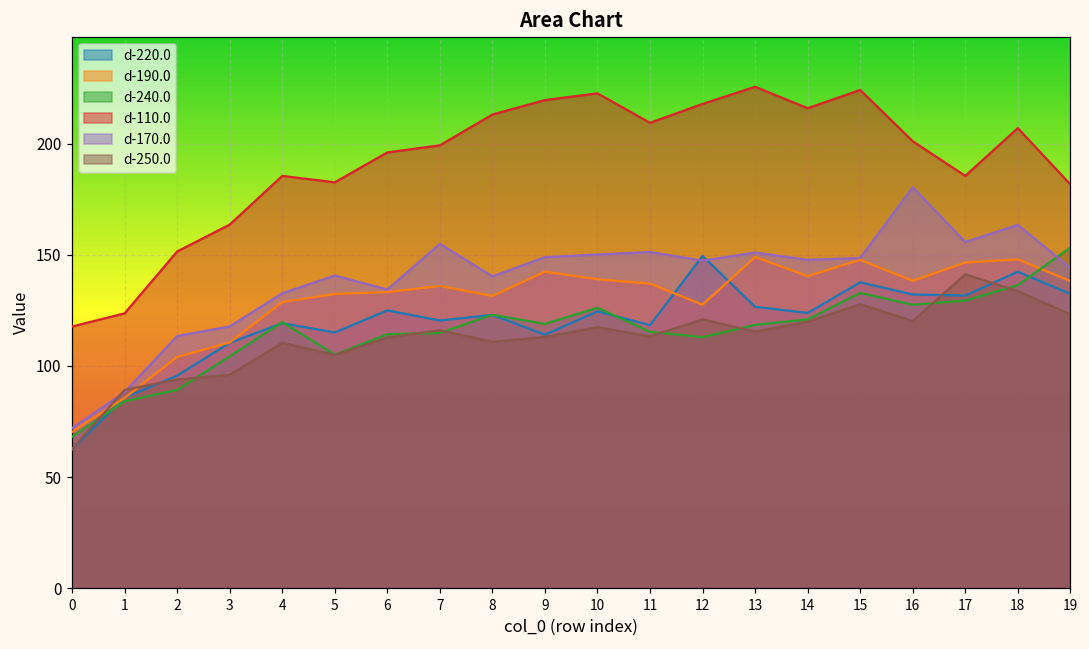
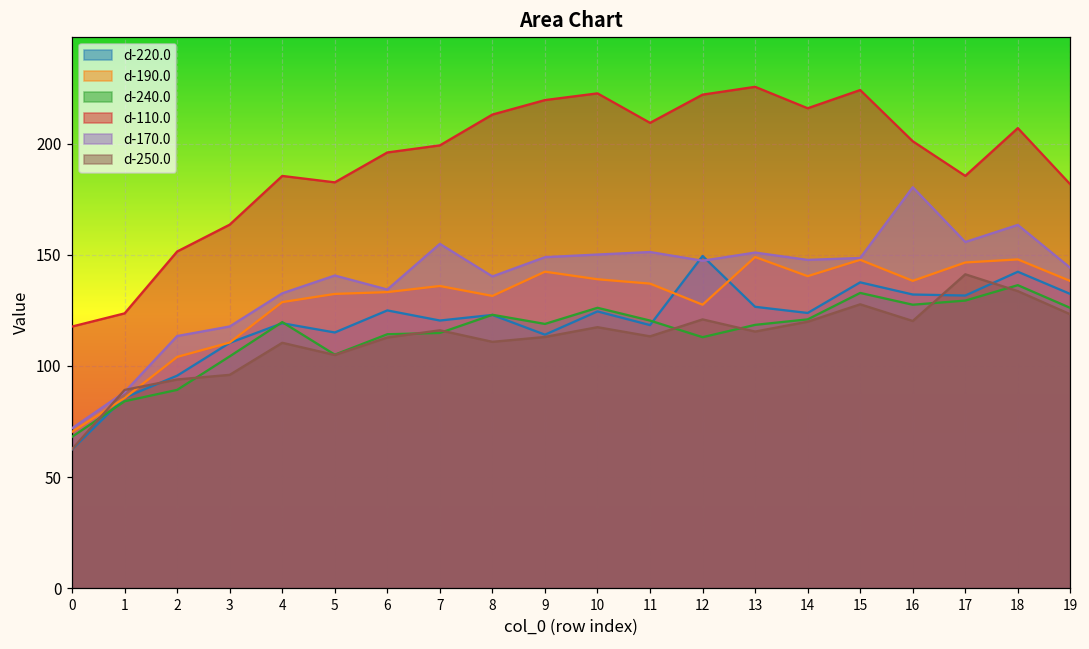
  {
    "d-220.0": {
      "2": 96,
      "5": 115,
      "6": 125,
      "7": 120,
      "10": 125,
      "11": 118,
      "12": 149,
      "13": 127,
      "14": 124,
      "15": 138,
      "16": 132,
      "17": 132,
      "18": 142,
      "19": 132
    },
    "d-190.0": {
      "0": 70,
      "2": 104,
      "4": 129,
      "5": 132,
      "7": 136,
      "8": 131,
      "9": 142,
      "10": 139,
      "11": 137,
      "12": 128,
      "13": 149,
      "14": 140,
      "16": 138,
      "17": 147,
      "18": 148,
      "19": 138
    },
    "d-240.0": {
      "0": 68,
      "1": 84,
      "2": 89,
      "3": 104,
      "6": 114,
      "9": 119,
      "10": 126,
-     "11": 115,
+     "11": 120,
      "12": 113,
      "13": 118,
      "15": 133,
      "16": 128,
      "17": 129,
      "18": 136,
-     "19": 153
+     "19": 126
    },
    "d-110.0": {
      "0": 118,
      "1": 124,
      "2": 151,
      "3": 164,
      "4": 185,
      "5": 183,
      "6": 196,
      "7": 199,
      "8": 213,
      "9": 220,
      "10": 223,
      "11": 209,
-     "12": 218,
+     "12": 222,
      "13": 226,
      "14": 216,
      "15": 224,
      "16": 201,
      "17": 185,
      "18": 207,
      "19": 182
    },
    "d-170.0": {
      "0": 72,
      "2": 113,
      "3": 118,
      "4": 133,
      "5": 141,
      "7": 155,
      "8": 140,
      "9": 149,
      "10": 150,
      "11": 151,
      "12": 147,
      "13": 151,
      "14": 148,
      "16": 180,
      "17": 156,
      "18": 163,
      "19": 144
    },
    "d-250.0": {
      "2": 94,
      "3": 96,
      "4": 110,
      "6": 113,
      "8": 111,
      "10": 117,
      "11": 113,
      "12": 121,
      "13": 115,
      "15": 128,
      "16": 120,
      "17": 141,
      "18": 134,
      "19": 123
    }
  }
